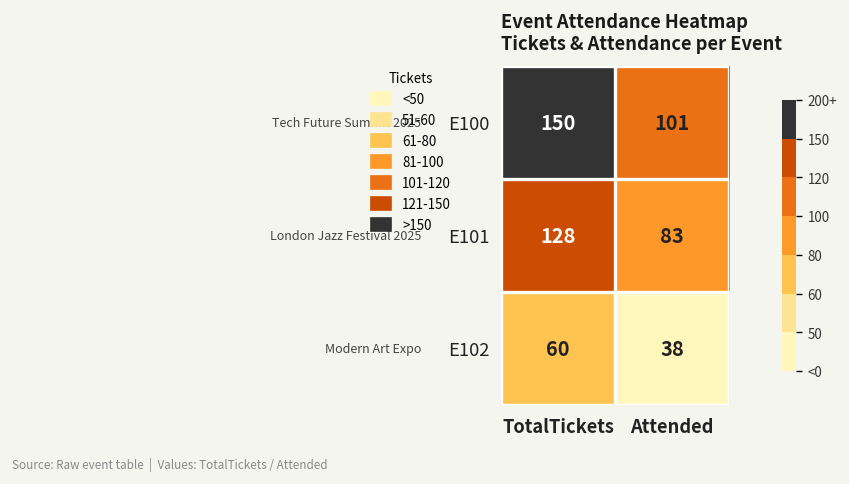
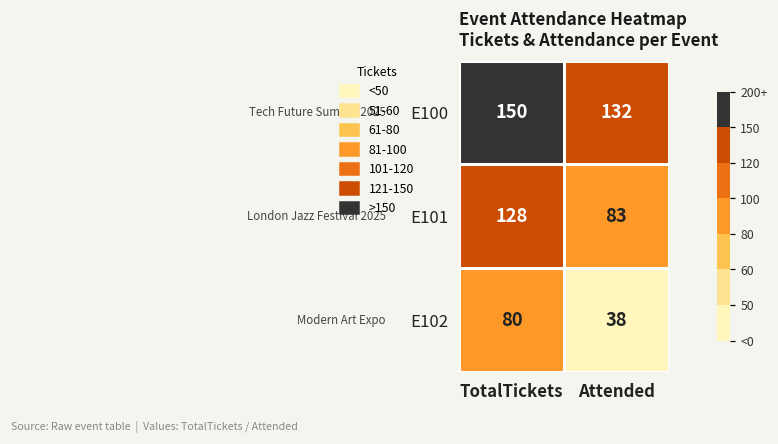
  {
    "E100": {
      "TotalTickets": 150,
-     "Attended": 101
+     "Attended": 132
    },
    "E101": {
      "TotalTickets": 128,
      "Attended": 83
    },
    "E102": {
-     "TotalTickets": 60,
+     "TotalTickets": 80,
      "Attended": 38
    }
  }
